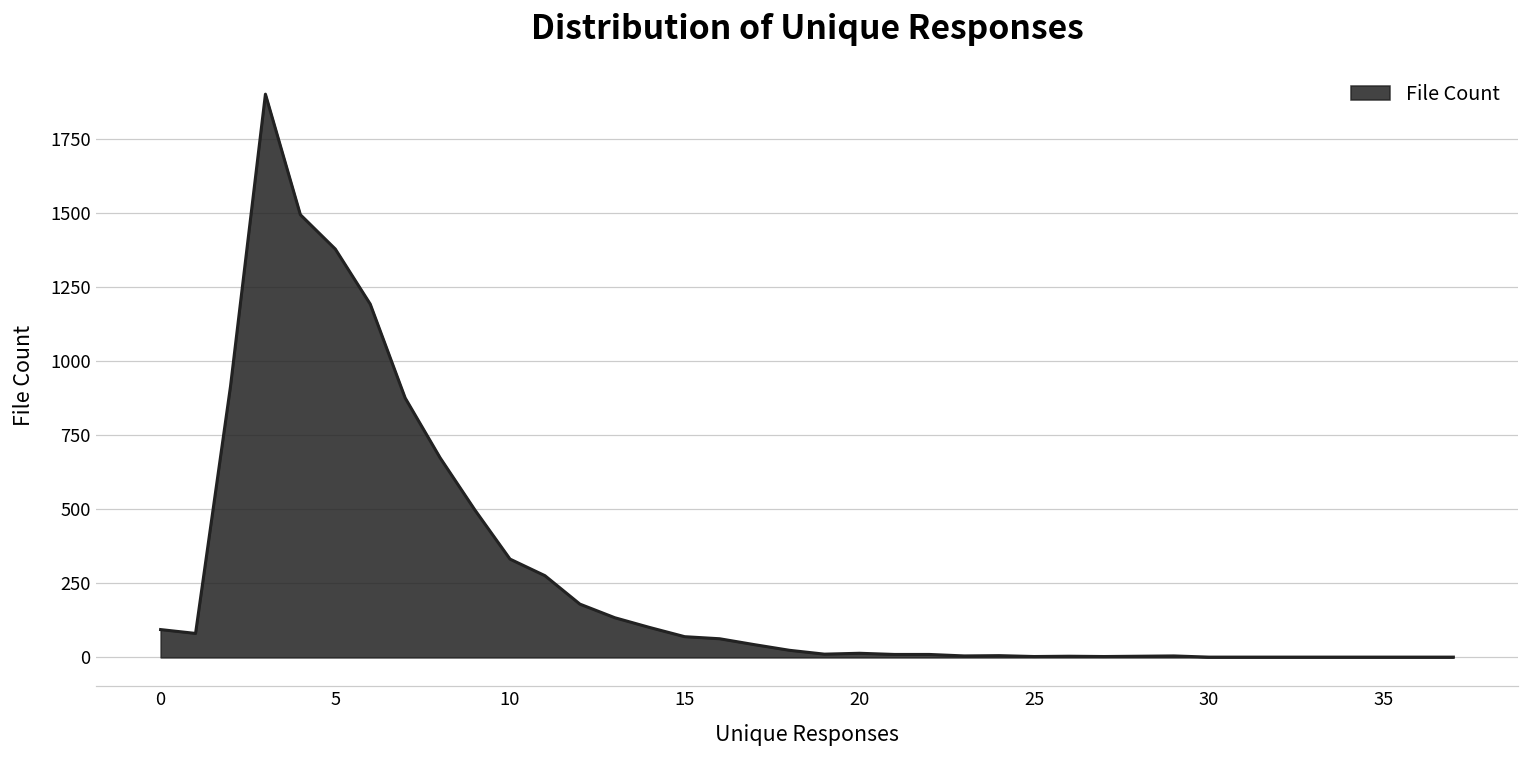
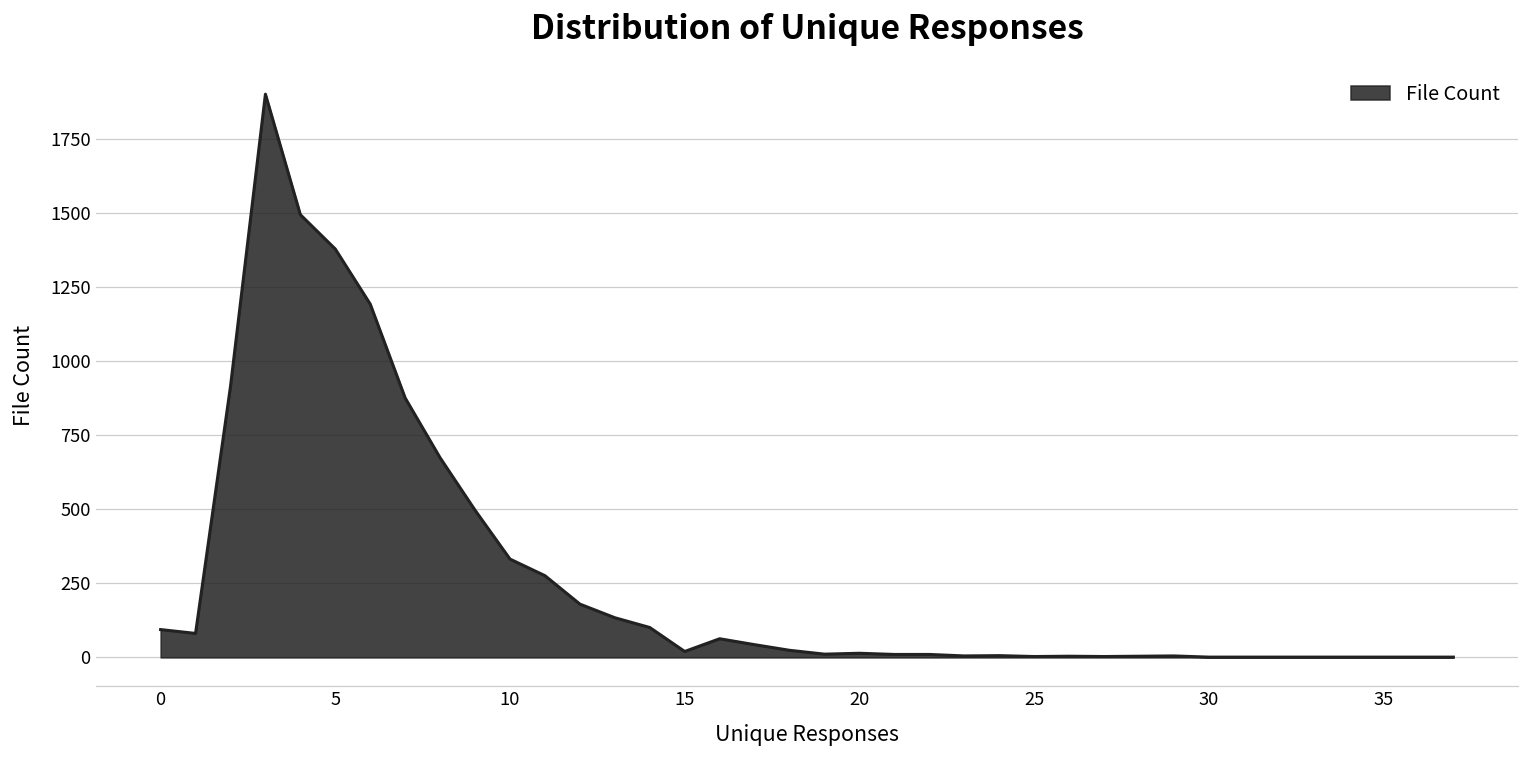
  {
    "0": 90,
    "5": 1380,
    "10": 330,
-   "15": 70,
+   "15": 20,
    "20": 10,
    "25": 0,
    "30": 0
  }
